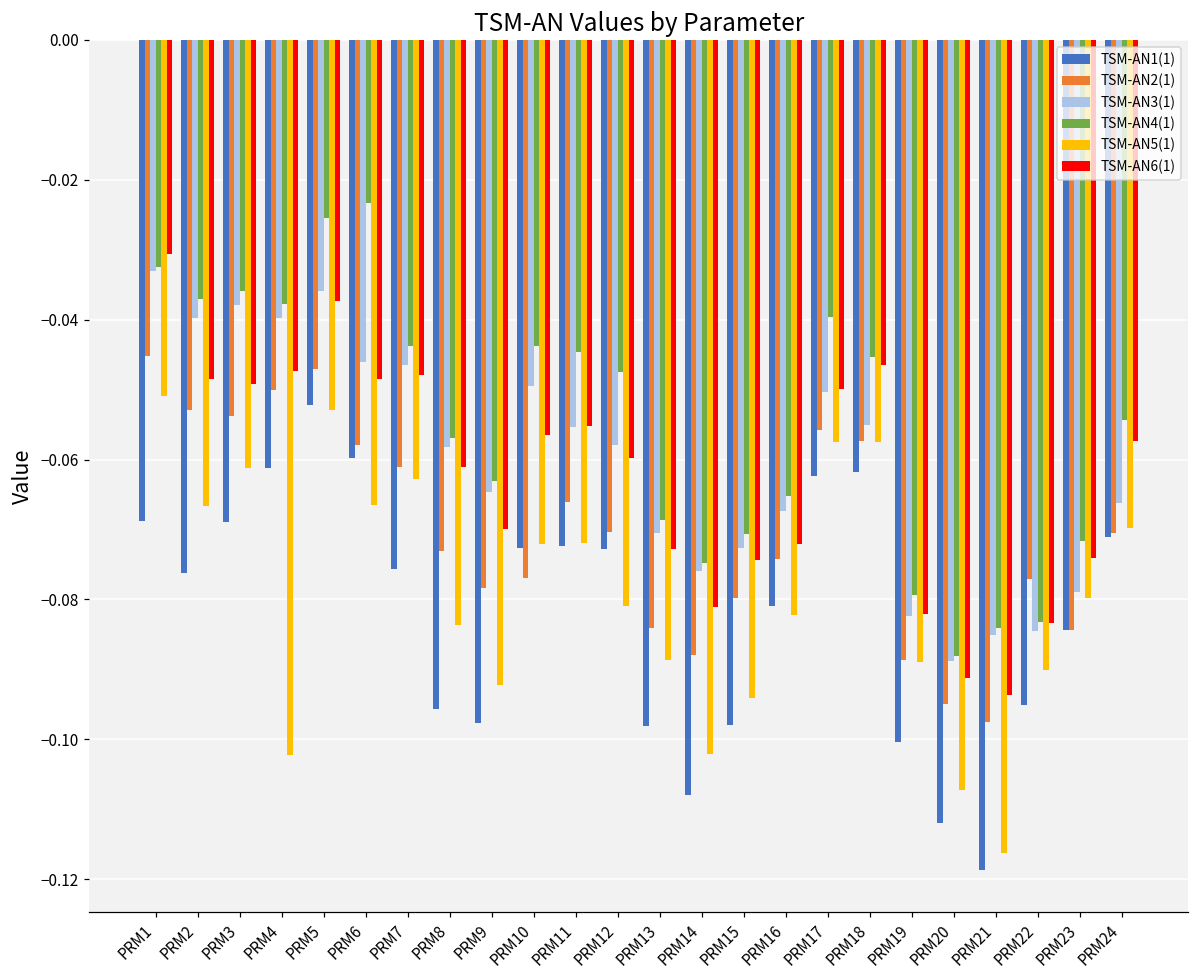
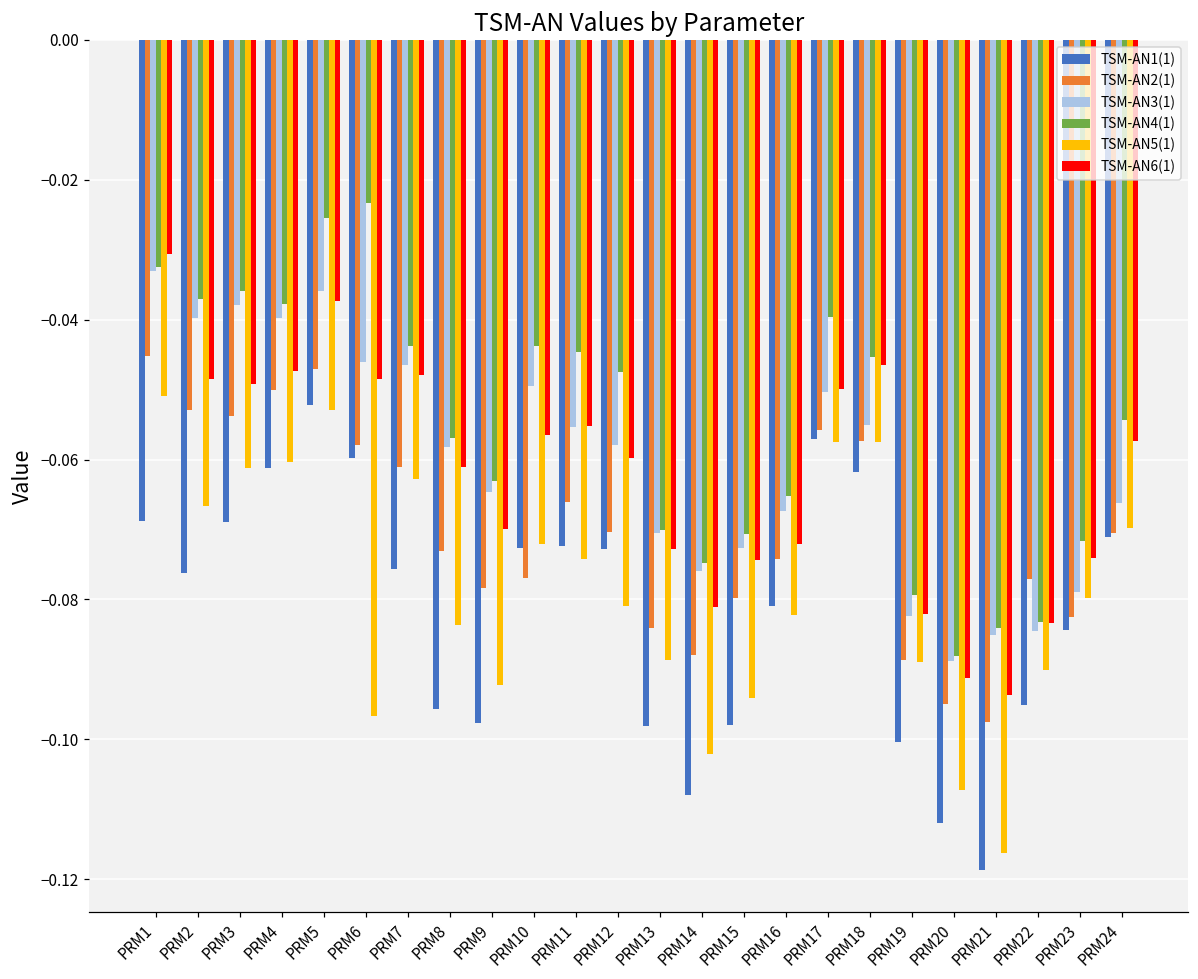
  {
    "TSM-AN1(1)": {
      "PRM1": -0.069,
      "PRM2": -0.076,
      "PRM3": -0.069,
      "PRM4": -0.061,
      "PRM5": -0.052,
      "PRM6": -0.060,
      "PRM7": -0.076,
      "PRM8": -0.096,
      "PRM9": -0.098,
      "PRM10": -0.073,
      "PRM11": -0.072,
      "PRM12": -0.073,
      "PRM13": -0.098,
      "PRM14": -0.108,
      "PRM15": -0.098,
      "PRM16": -0.081,
-     "PRM17": -0.062,
+     "PRM17": -0.057,
      "PRM18": -0.062,
      "PRM19": -0.100,
      "PRM20": -0.112,
      "PRM21": -0.119,
      "PRM22": -0.095,
      "PRM23": -0.084,
      "PRM24": -0.071
    },
    "TSM-AN2(1)": {
      "PRM1": -0.045,
      "PRM2": -0.053,
      "PRM3": -0.054,
      "PRM4": -0.050,
      "PRM5": -0.047,
      "PRM6": -0.058,
      "PRM7": -0.061,
      "PRM8": -0.073,
      "PRM9": -0.078,
      "PRM10": -0.077,
      "PRM11": -0.066,
      "PRM12": -0.070,
      "PRM13": -0.084,
      "PRM14": -0.088,
      "PRM15": -0.080,
      "PRM16": -0.074,
      "PRM17": -0.056,
      "PRM18": -0.057,
      "PRM19": -0.089,
      "PRM20": -0.095,
      "PRM21": -0.098,
      "PRM22": -0.077,
-     "PRM23": -0.084,
+     "PRM23": -0.082,
      "PRM24": -0.070
    },
    "TSM-AN3(1)": {
      "PRM1": -0.033,
      "PRM2": -0.040,
      "PRM3": -0.038,
      "PRM4": -0.040,
      "PRM5": -0.036,
      "PRM6": -0.046,
      "PRM7": -0.046,
      "PRM8": -0.058,
      "PRM9": -0.065,
      "PRM10": -0.049,
      "PRM11": -0.055,
      "PRM12": -0.058,
      "PRM13": -0.071,
      "PRM14": -0.076,
      "PRM15": -0.073,
      "PRM16": -0.067,
      "PRM17": -0.050,
      "PRM18": -0.055,
      "PRM19": -0.082,
      "PRM20": -0.089,
      "PRM21": -0.085,
      "PRM22": -0.084,
      "PRM23": -0.079,
      "PRM24": -0.066
    },
    "TSM-AN4(1)": {
      "PRM1": -0.032,
      "PRM2": -0.037,
      "PRM3": -0.036,
      "PRM4": -0.038,
      "PRM5": -0.025,
      "PRM6": -0.023,
      "PRM7": -0.044,
      "PRM8": -0.057,
      "PRM9": -0.063,
      "PRM10": -0.044,
      "PRM11": -0.045,
      "PRM12": -0.047,
-     "PRM13": -0.069,
+     "PRM13": -0.070,
      "PRM14": -0.075,
      "PRM15": -0.071,
      "PRM16": -0.065,
      "PRM17": -0.040,
      "PRM18": -0.045,
      "PRM19": -0.079,
      "PRM20": -0.088,
      "PRM21": -0.084,
      "PRM22": -0.083,
      "PRM23": -0.072,
      "PRM24": -0.054
    },
    "TSM-AN5(1)": {
      "PRM1": -0.051,
      "PRM2": -0.067,
      "PRM3": -0.061,
-     "PRM4": -0.102,
+     "PRM4": -0.060,
      "PRM5": -0.053,
-     "PRM6": -0.067,
+     "PRM6": -0.097,
      "PRM7": -0.063,
      "PRM8": -0.084,
      "PRM9": -0.092,
      "PRM10": -0.072,
-     "PRM11": -0.072,
+     "PRM11": -0.074,
      "PRM12": -0.081,
      "PRM13": -0.089,
      "PRM14": -0.102,
      "PRM15": -0.094,
      "PRM16": -0.082,
      "PRM17": -0.058,
      "PRM18": -0.057,
      "PRM19": -0.089,
      "PRM20": -0.107,
      "PRM21": -0.116,
      "PRM22": -0.090,
      "PRM23": -0.080,
      "PRM24": -0.070
    },
    "TSM-AN6(1)": {
      "PRM1": -0.031,
      "PRM2": -0.048,
      "PRM3": -0.049,
      "PRM4": -0.047,
      "PRM5": -0.037,
      "PRM6": -0.049,
      "PRM7": -0.048,
      "PRM8": -0.061,
      "PRM9": -0.070,
      "PRM10": -0.056,
      "PRM11": -0.055,
      "PRM12": -0.060,
      "PRM13": -0.073,
      "PRM14": -0.081,
      "PRM15": -0.074,
      "PRM16": -0.072,
      "PRM17": -0.050,
      "PRM18": -0.046,
      "PRM19": -0.082,
      "PRM20": -0.091,
      "PRM21": -0.094,
      "PRM22": -0.083,
      "PRM23": -0.074,
      "PRM24": -0.057
    }
  }
